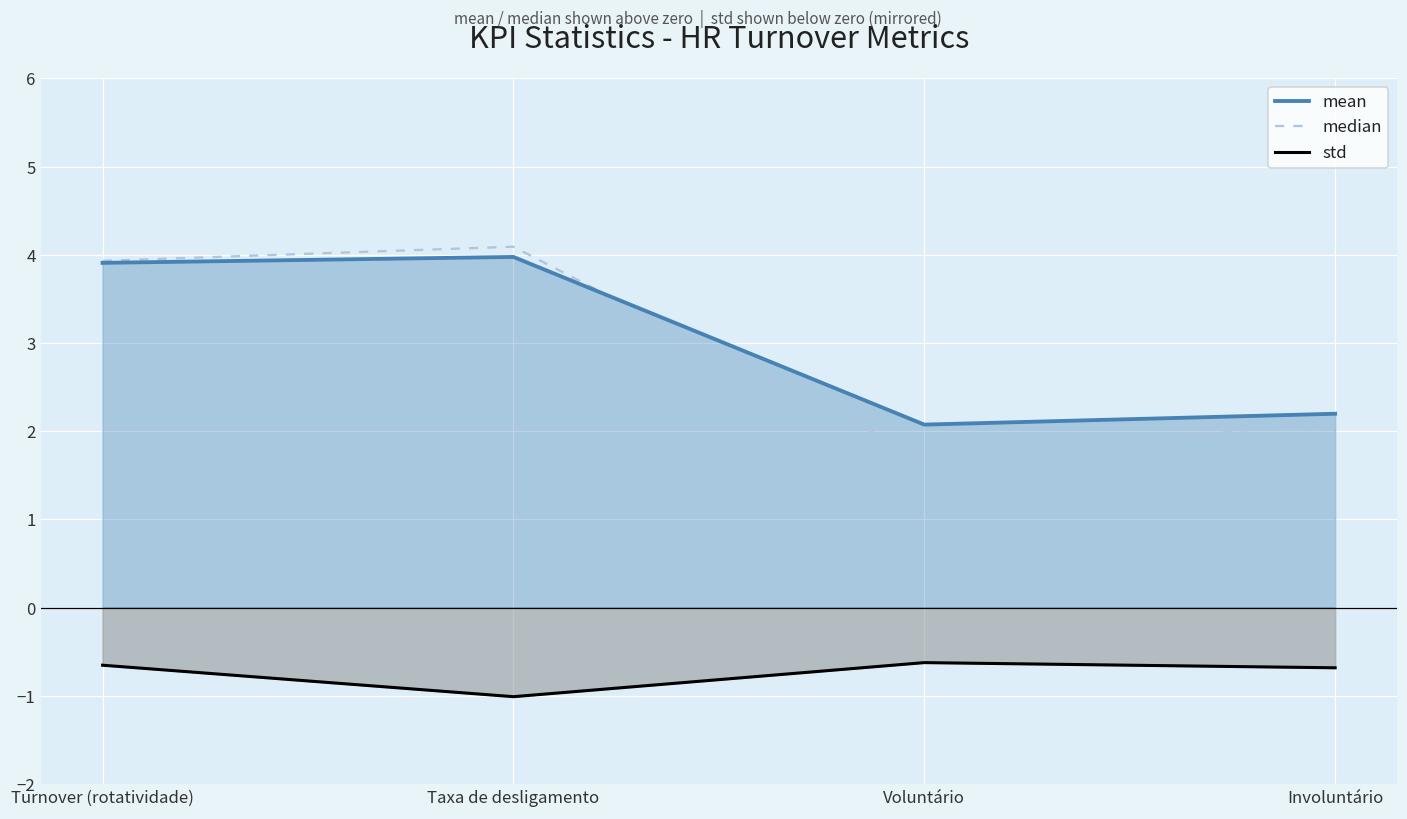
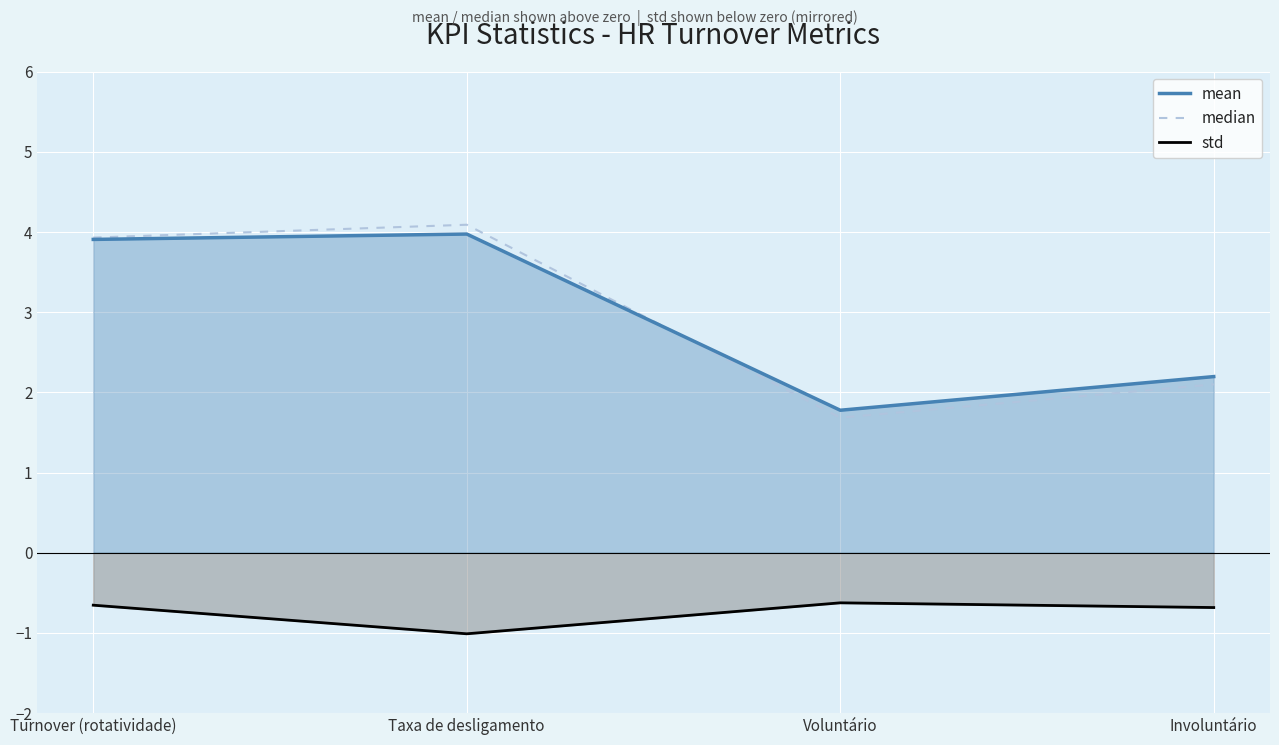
  {
    "mean": {
      "Taxa de desligamento": 4.0,
-     "Voluntário": 2.1,
+     "Voluntário": 1.8,
      "Involuntário": 2.2
    },
    "std": {
      "Turnover (rotatividade)": -0.7,
      "Taxa de desligamento": -1.0,
      "Voluntário": -0.6,
      "Involuntário": -0.7
    }
  }
